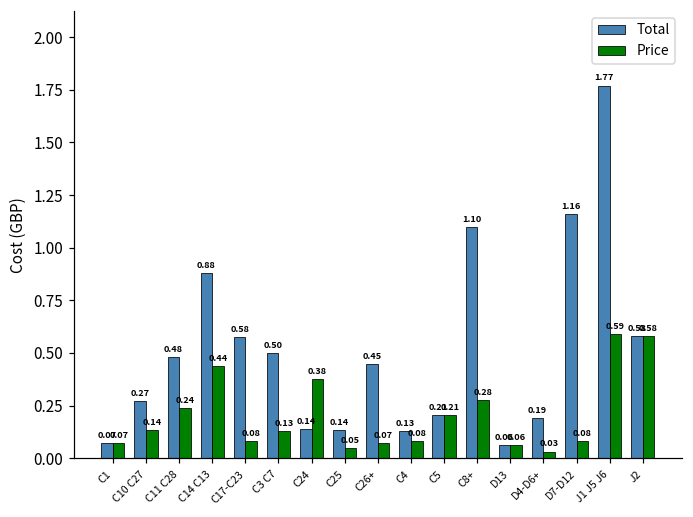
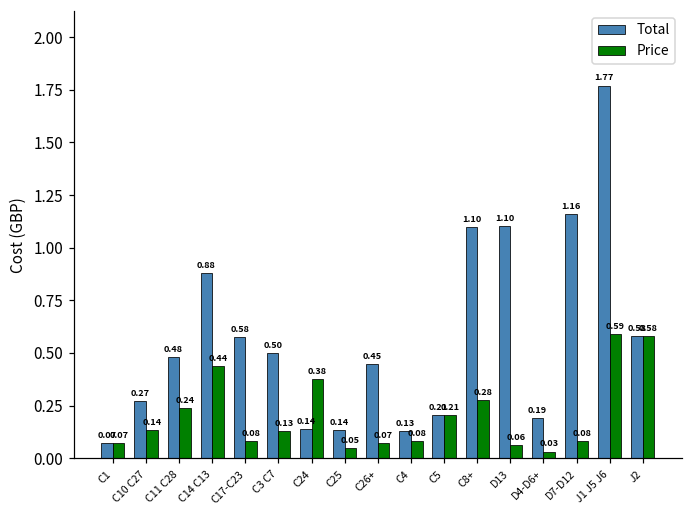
  {
    "Total": {
      "C10 C27": 0.27,
      "C11 C28": 0.48,
      "C14 C13": 0.88,
      "C17-C23": 0.58,
      "C3 C7": 0.50,
      "C24": 0.14,
      "C25": 0.14,
      "C26+": 0.45,
      "C4": 0.13,
      "C8+": 1.10,
-     "D13": 0.06,
+     "D13": 1.10,
      "D4-D6+": 0.19,
      "D7-D12": 1.16,
      "J1 J5 J6": 1.77
    },
    "Price": {
      "C10 C27": 0.14,
      "C11 C28": 0.24,
      "C14 C13": 0.44,
      "C17-C23": 0.08,
      "C3 C7": 0.13,
      "C24": 0.38,
      "C25": 0.05,
      "C26+": 0.07,
      "C4": 0.08,
      "C8+": 0.28,
      "D4-D6+": 0.03,
      "D7-D12": 0.08,
      "J1 J5 J6": 0.59
    }
  }
